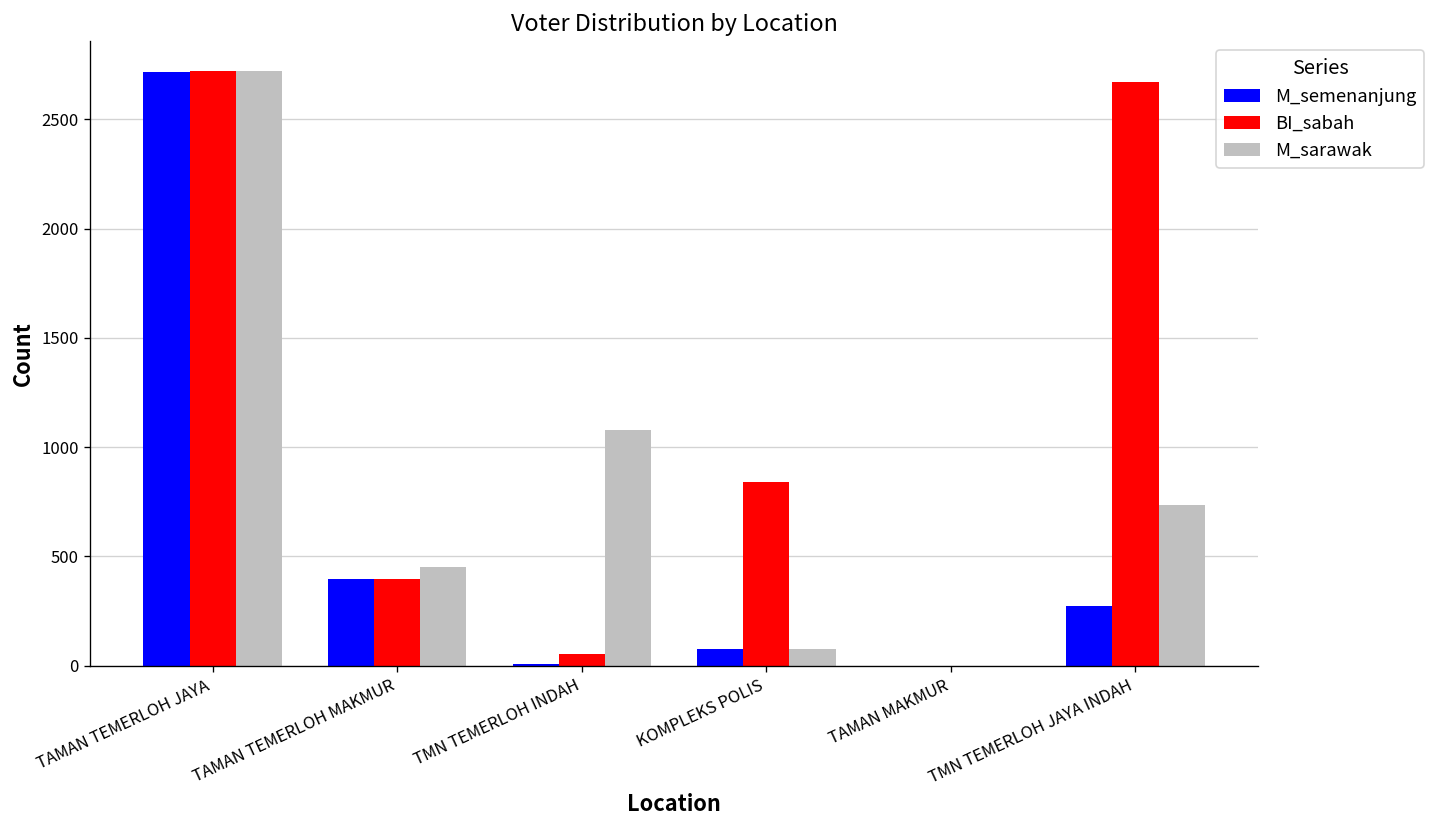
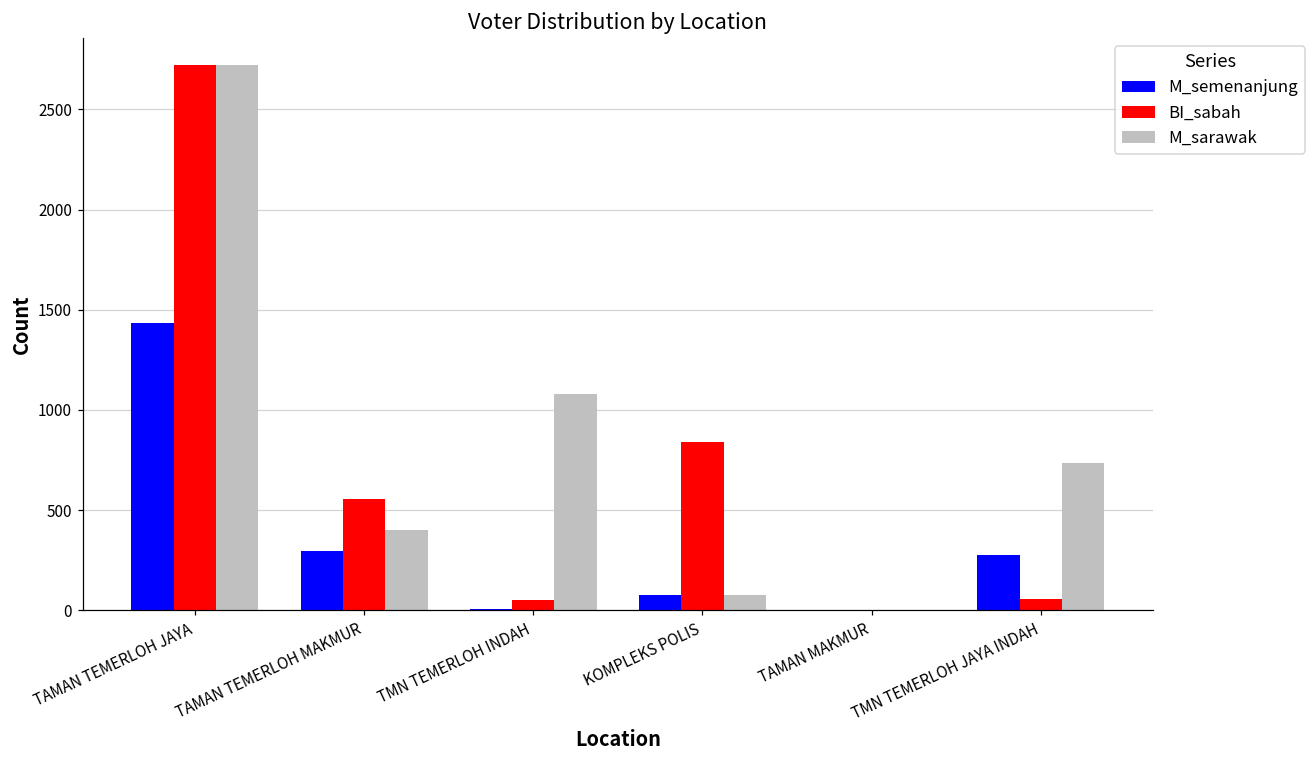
  {
    "M_semenanjung": {
-     "TAMAN TEMERLOH JAYA": 2720,
-     "TAMAN TEMERLOH MAKMUR": 400,
+     "TAMAN TEMERLOH JAYA": 1440,
+     "TAMAN TEMERLOH MAKMUR": 300,
      "KOMPLEKS POLIS": 80,
      "TAMAN MAKMUR": 0,
      "TMN TEMERLOH JAYA INDAH": 270
    },
    "BI_sabah": {
      "TAMAN TEMERLOH JAYA": 2720,
-     "TAMAN TEMERLOH MAKMUR": 400,
+     "TAMAN TEMERLOH MAKMUR": 550,
      "TMN TEMERLOH INDAH": 50,
      "KOMPLEKS POLIS": 840,
      "TAMAN MAKMUR": 0,
-     "TMN TEMERLOH JAYA INDAH": 2670
+     "TMN TEMERLOH JAYA INDAH": 60
    },
    "M_sarawak": {
      "TAMAN TEMERLOH JAYA": 2720,
-     "TAMAN TEMERLOH MAKMUR": 450,
+     "TAMAN TEMERLOH MAKMUR": 400,
      "TMN TEMERLOH INDAH": 1080,
      "KOMPLEKS POLIS": 80,
      "TAMAN MAKMUR": 0,
      "TMN TEMERLOH JAYA INDAH": 740
    }
  }
